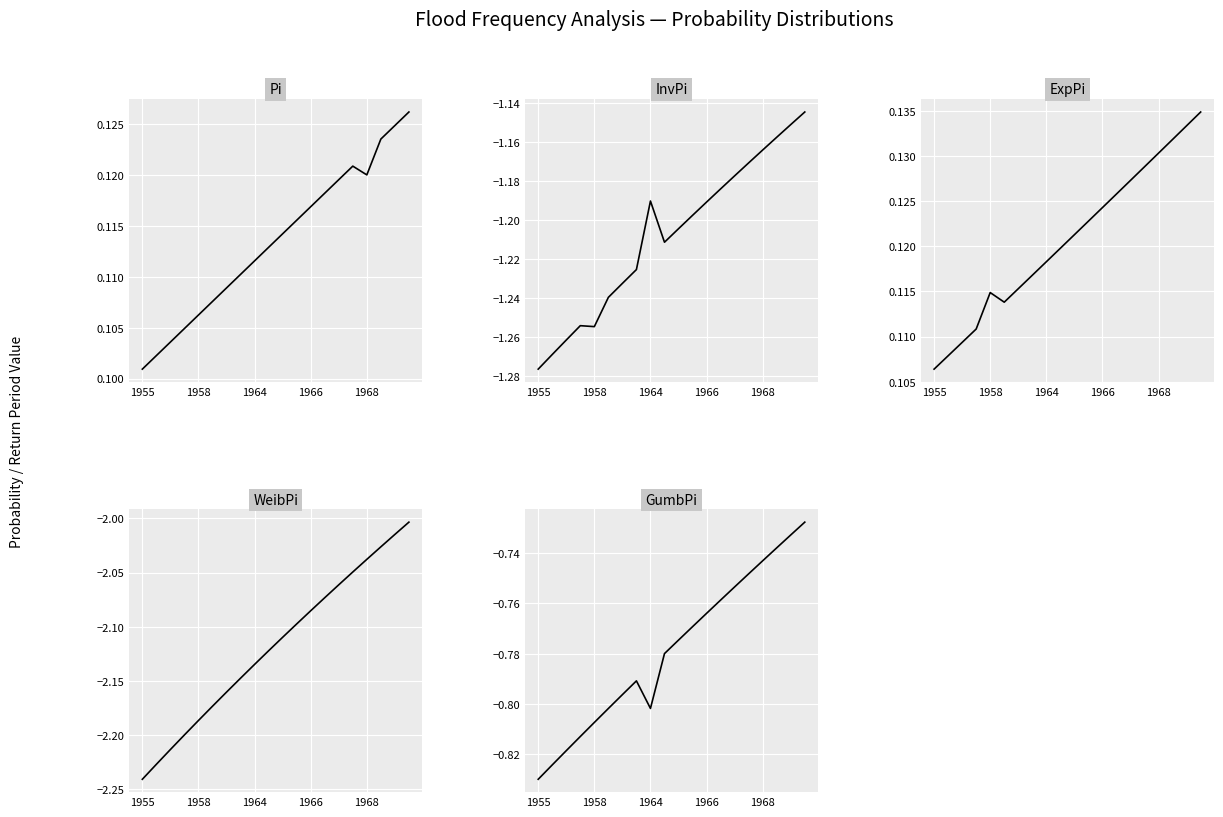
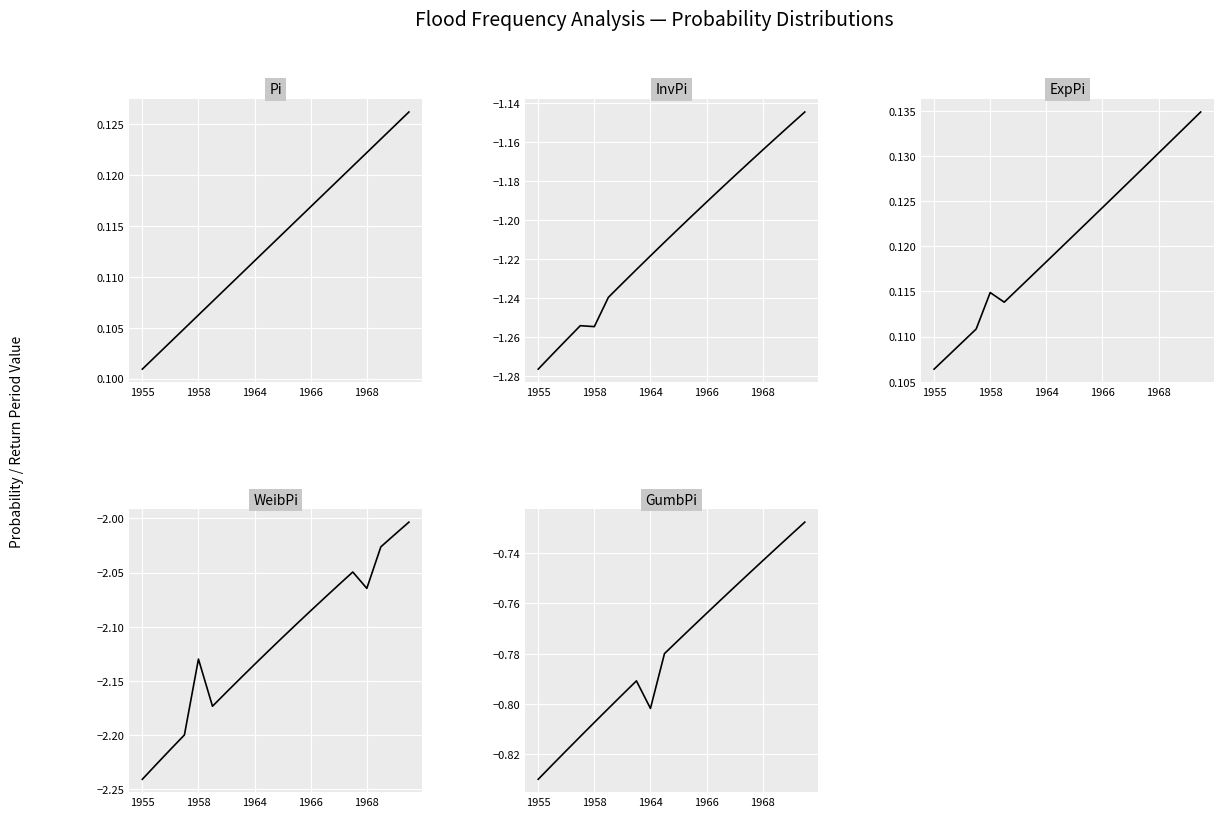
  {
    "Pi": {
      "1955": 0.1009,
      "1958": 0.1062,
      "1964": 0.1116,
      "1966": 0.1169,
-     "1968": 0.1200
+     "1968": 0.1222
    },
    "InvPi": {
      "1955": -1.276,
      "1958": -1.255,
-     "1964": -1.190,
+     "1964": -1.218,
      "1966": -1.191,
      "1968": -1.164
    },
    "ExpPi": {
      "1955": 0.106,
      "1958": 0.115,
      "1964": 0.118,
      "1966": 0.124,
      "1968": 0.130
    },
    "WeibPi": {
      "1955": -2.241,
-     "1958": -2.186,
+     "1958": -2.130,
      "1964": -2.135,
      "1966": -2.085,
-     "1968": -2.038
+     "1968": -2.065
    },
    "GumbPi": {
      "1955": -0.830,
      "1958": -0.807,
      "1964": -0.802,
      "1966": -0.764,
      "1968": -0.743
    }
  }
